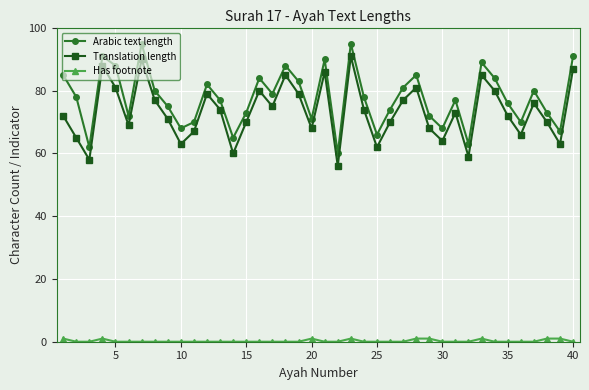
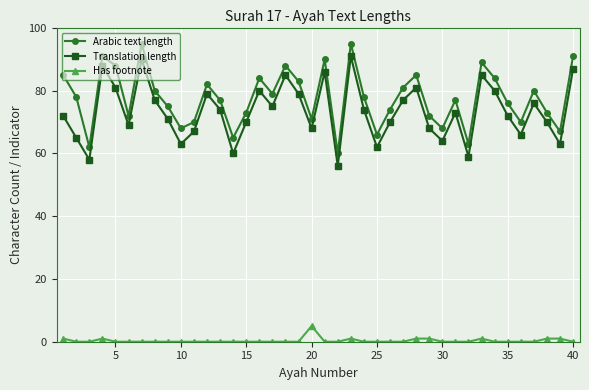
  {
    "Has footnote": {
      "5": 0,
      "10": 0,
      "15": 0,
-     "20": 1,
+     "20": 5,
      "25": 0,
      "30": 0,
      "35": 0,
      "40": 0
    }
  }
